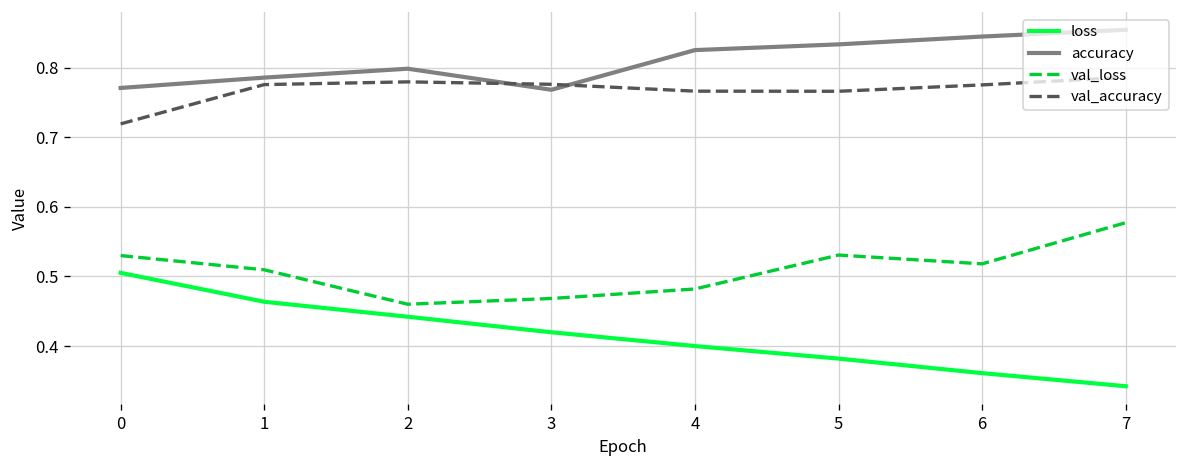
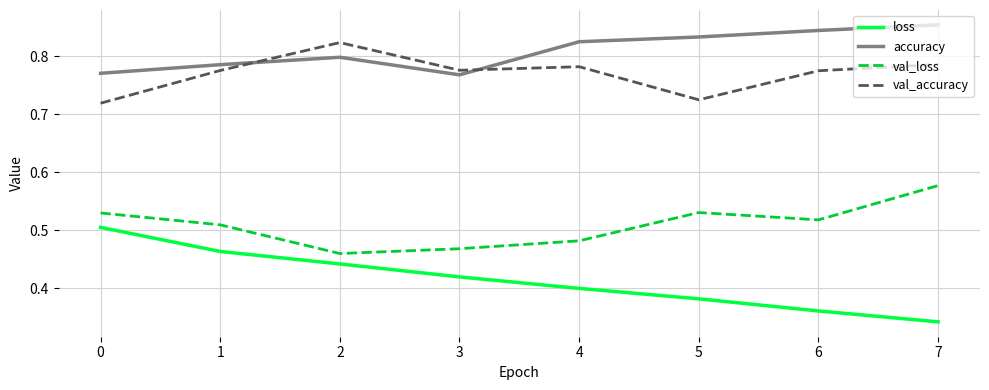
  {
    "accuracy": {
      "0": 0.77,
      "1": 0.79,
      "2": 0.80,
      "3": 0.77,
      "4": 0.83,
      "5": 0.83,
      "6": 0.84
    },
    "val_accuracy": {
      "0": 0.72,
      "1": 0.78,
-     "2": 0.78,
+     "2": 0.82,
      "3": 0.78,
-     "4": 0.77,
-     "5": 0.77,
+     "4": 0.78,
+     "5": 0.73,
      "6": 0.78
    }
  }
